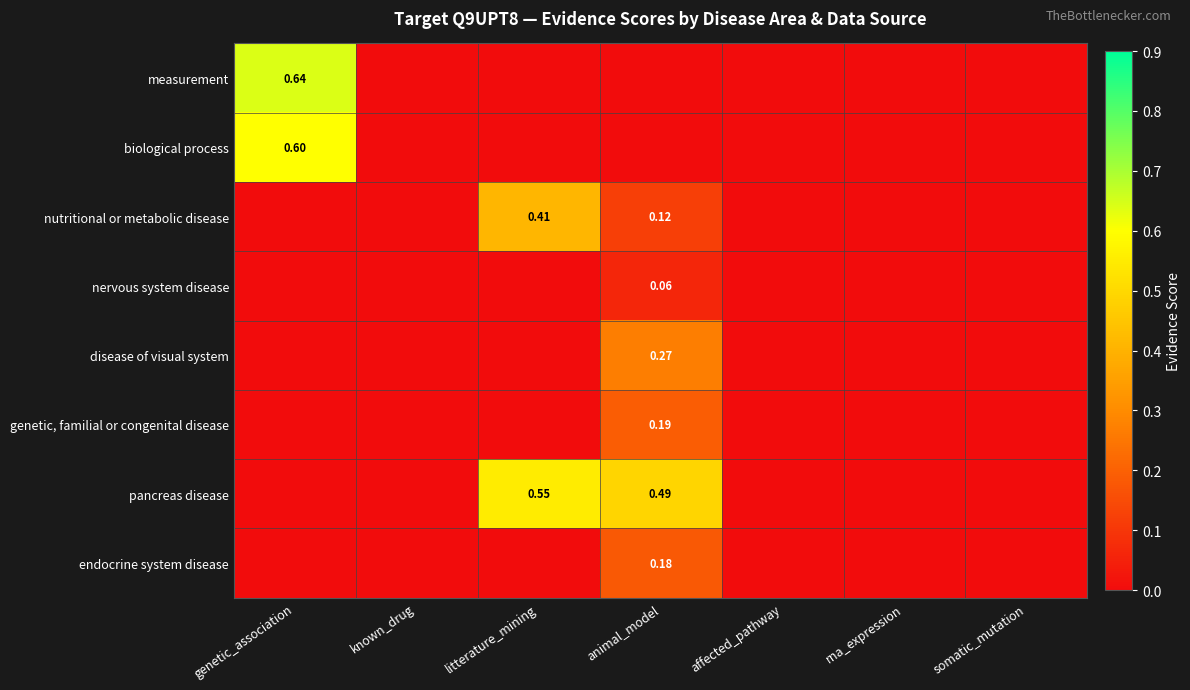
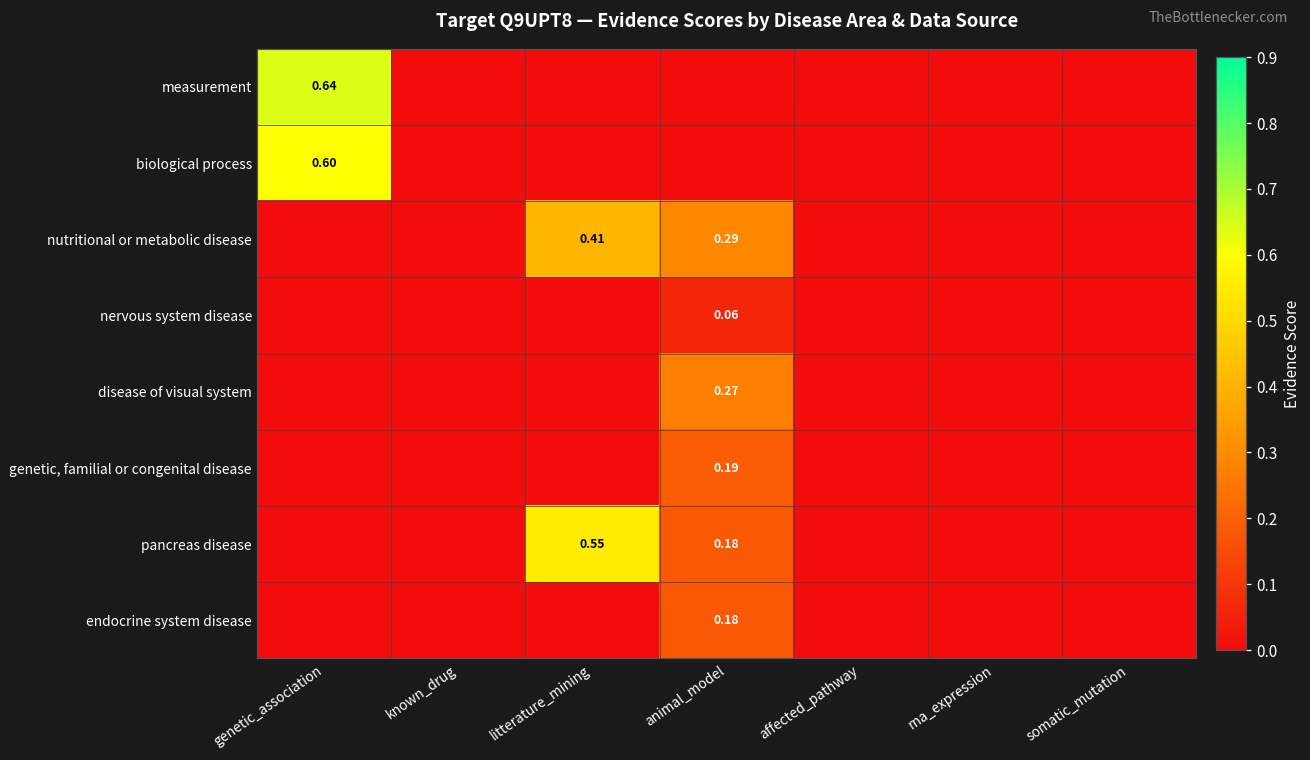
  {
    "measurement": {
      "genetic_association": 0.64
    },
    "biological process": {
      "genetic_association": 0.60
    },
    "nutritional or metabolic disease": {
      "litterature_mining": 0.41,
-     "animal_model": 0.12
+     "animal_model": 0.29
    },
    "nervous system disease": {
      "animal_model": 0.06
    },
    "disease of visual system": {
      "animal_model": 0.27
    },
    "genetic, familial or congenital disease": {
      "animal_model": 0.19
    },
    "pancreas disease": {
      "litterature_mining": 0.55,
-     "animal_model": 0.49
+     "animal_model": 0.18
    },
    "endocrine system disease": {
      "animal_model": 0.18
    }
  }
